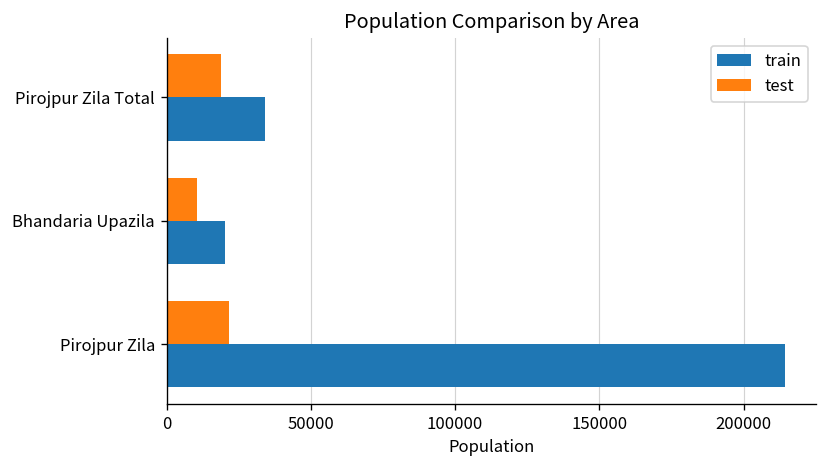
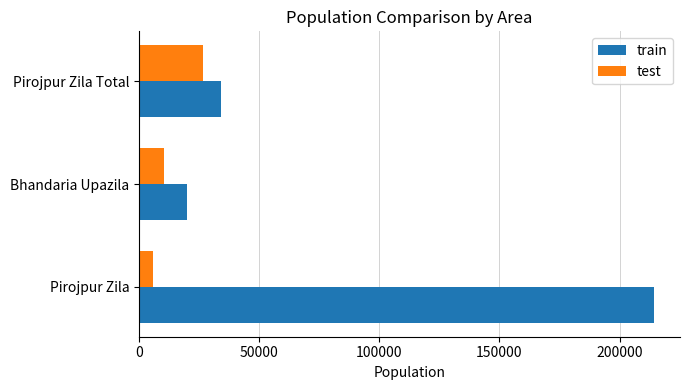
  {
    "train": {
      "Pirojpur Zila Total": 34000,
      "Bhandaria Upazila": 20000,
      "Pirojpur Zila": 214000
    },
    "test": {
-     "Pirojpur Zila Total": 19000,
+     "Pirojpur Zila Total": 27000,
      "Bhandaria Upazila": 10000,
-     "Pirojpur Zila": 22000
+     "Pirojpur Zila": 6000
    }
  }
